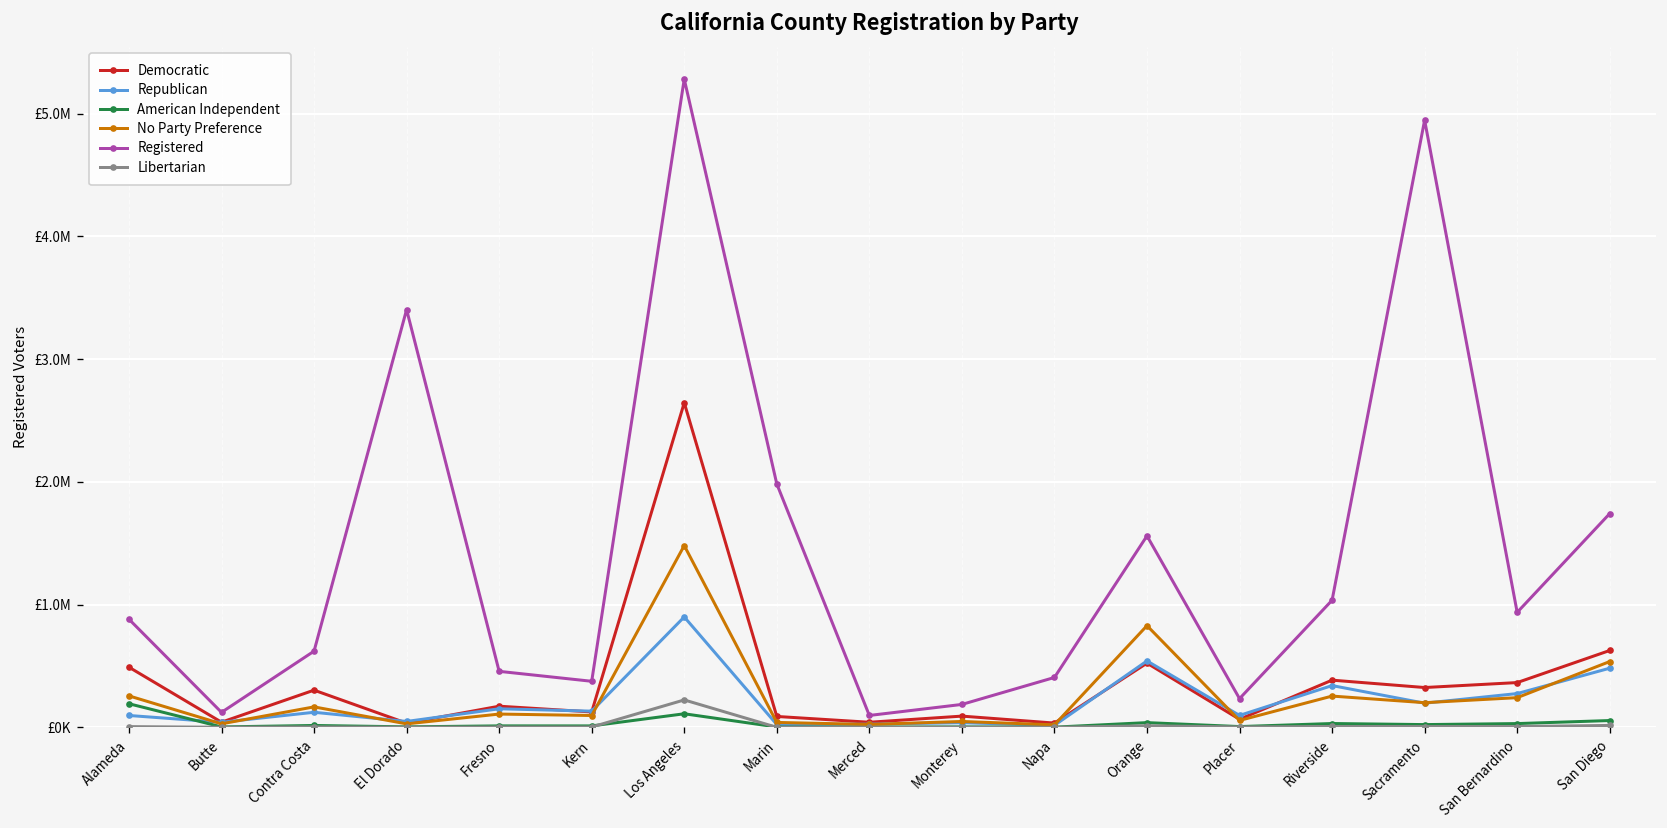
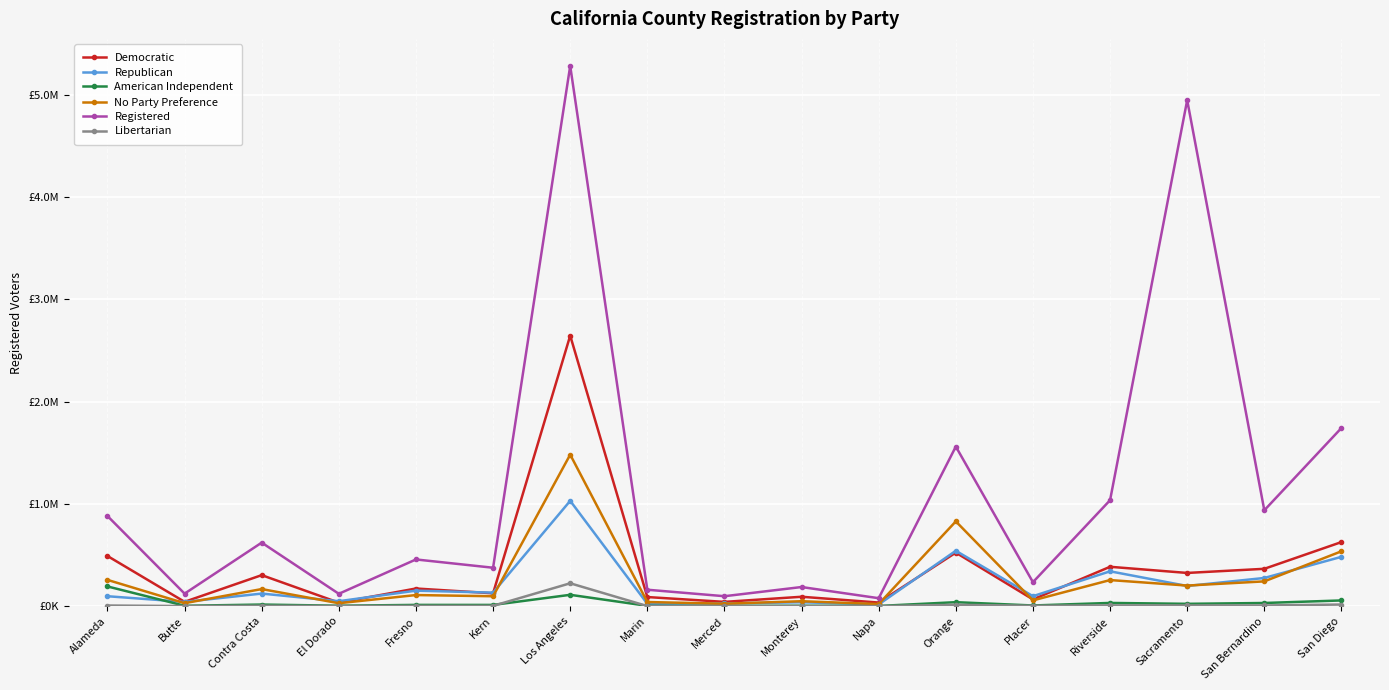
  {
    "Democratic": {
      "Alameda": "£490000",
      "Contra Costa": "£300000",
      "Los Angeles": "£2640000",
      "Marin": "£90000",
      "Monterey": "£90000",
      "Riverside": "£390000",
      "Sacramento": "£330000",
      "San Bernardino": "£370000",
      "San Diego": "£630000"
    },
    "Republican": {
      "Alameda": "£100000",
      "Contra Costa": "£120000",
-     "Los Angeles": "£900000",
+     "Los Angeles": "£1030000",
      "Placer": "£100000",
      "Riverside": "£340000",
      "San Bernardino": "£280000",
      "San Diego": "£480000"
    },
    "American Independent": {
      "Alameda": "£190000",
      "Los Angeles": "£110000",
      "Orange": "£40000",
      "San Diego": "£60000"
    },
    "No Party Preference": {
      "Alameda": "£260000",
      "Contra Costa": "£170000",
      "Fresno": "£110000",
      "Kern": "£100000",
      "Los Angeles": "£1480000",
      "Orange": "£830000",
      "Riverside": "£260000",
      "San Bernardino": "£240000",
      "San Diego": "£540000"
    },
    "Registered": {
      "Alameda": "£880000",
      "Butte": "£120000",
      "Contra Costa": "£620000",
-     "El Dorado": "£3400000",
+     "El Dorado": "£120000",
      "Fresno": "£460000",
      "Kern": "£380000",
      "Los Angeles": "£5280000",
-     "Marin": "£1980000",
+     "Marin": "£160000",
      "Merced": "£100000",
      "Monterey": "£190000",
-     "Napa": "£410000",
+     "Napa": "£80000",
      "Orange": "£1560000",
      "Placer": "£230000",
      "Riverside": "£1040000",
      "Sacramento": "£4950000",
      "San Bernardino": "£940000",
      "San Diego": "£1740000"
    },
    "Libertarian": {
      "Alameda": "£10000",
      "Los Angeles": "£220000",
      "Orange": "£10000",
      "San Diego": "£20000"
    }
  }
